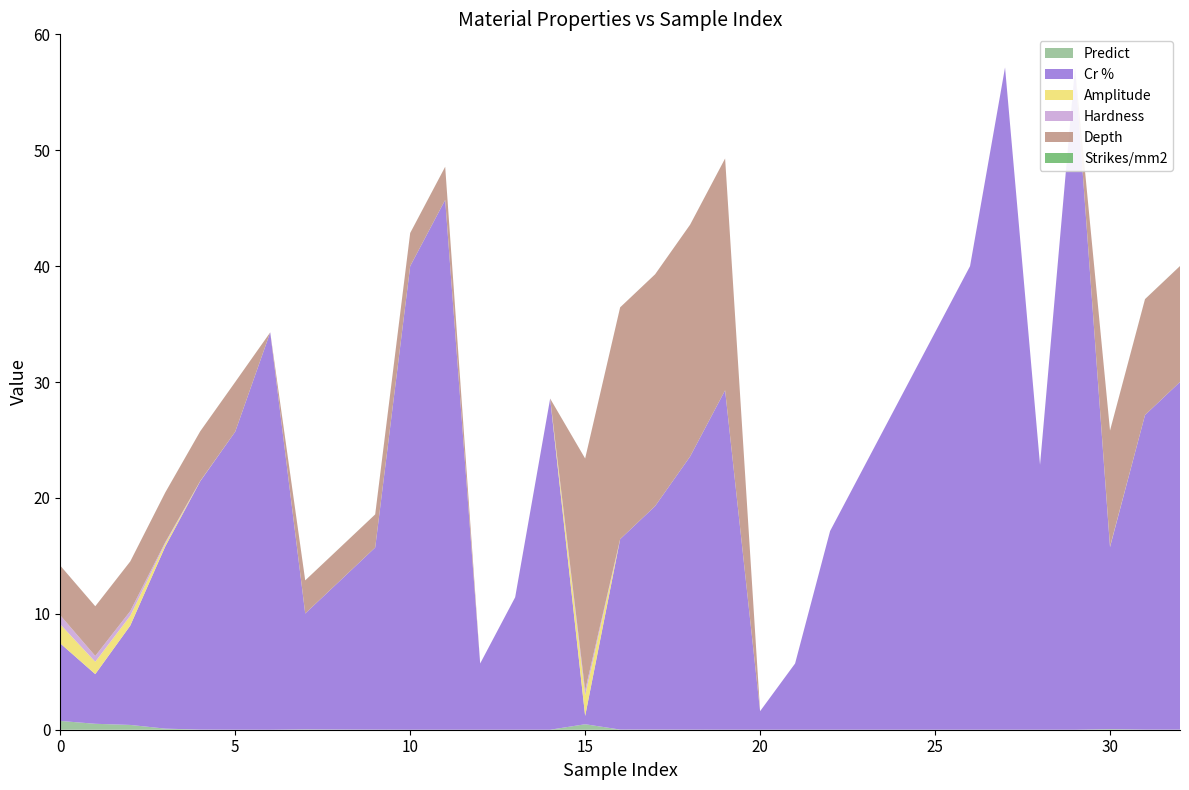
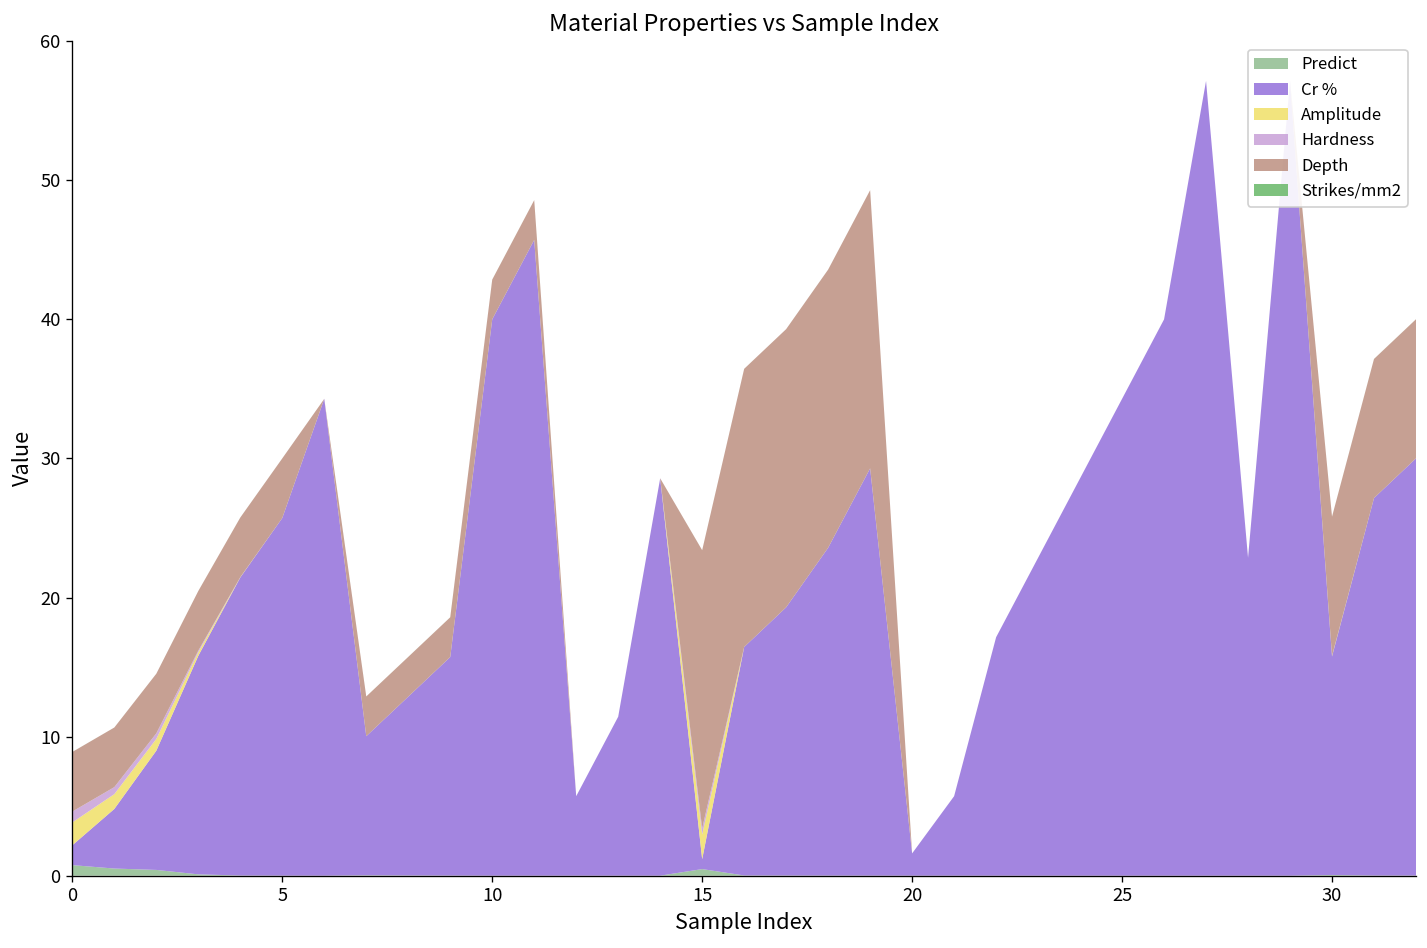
  {
    "Cr %": {
-     "0": 6.7,
+     "0": 1.4,
      "15": 0.7
    },
    "Amplitude": {
      "0": 1.6,
      "15": 1.8
    },
    "Hardness": {
      "0": 0.8,
      "15": 0.4
    }
  }
